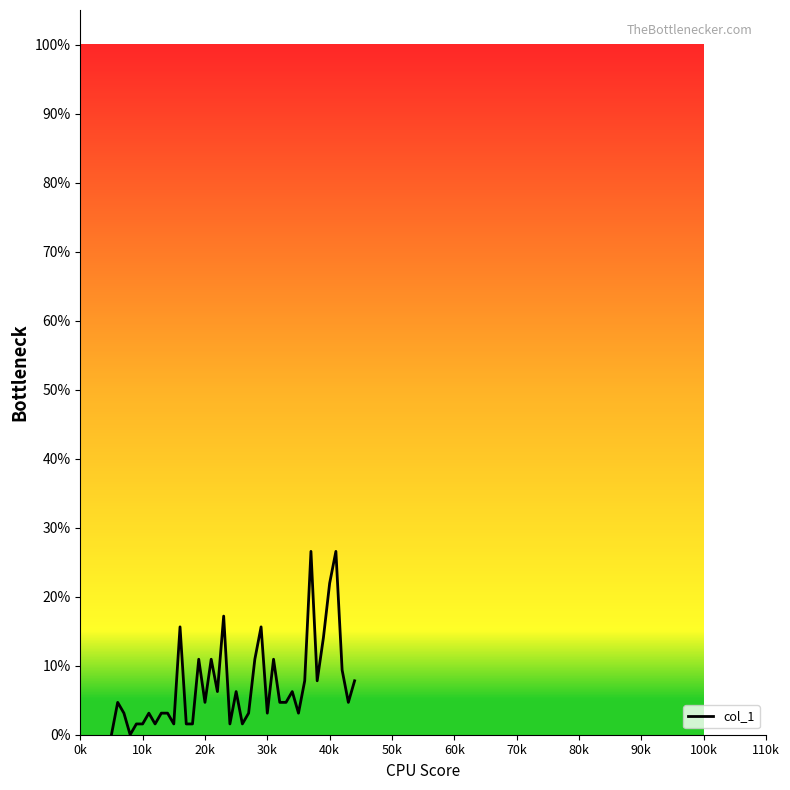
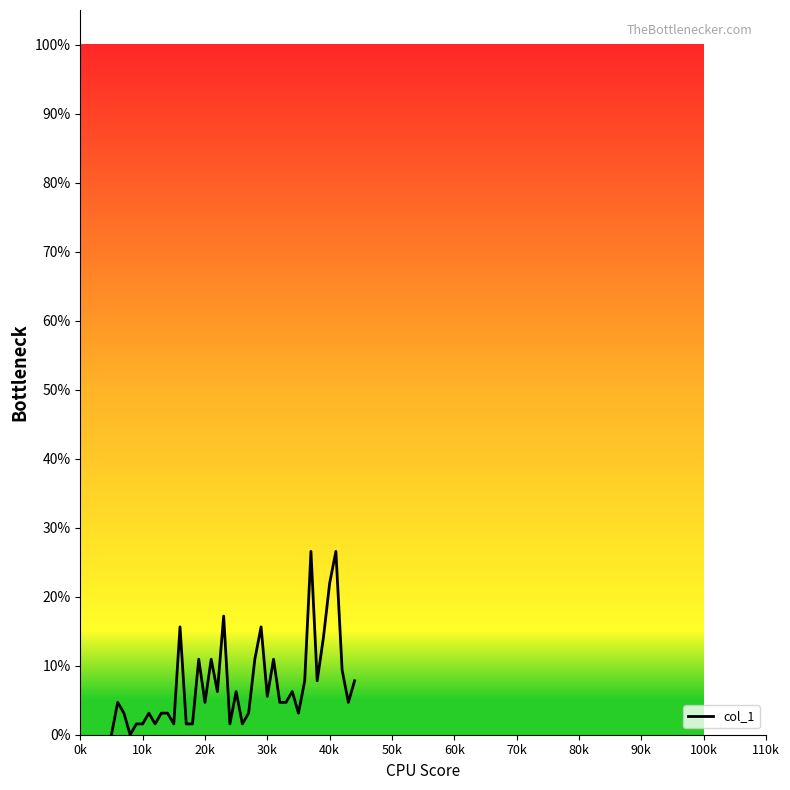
  {
    "10k": "2%",
    "20k": "5%",
-   "30k": "3%",
+   "30k": "6%",
    "40k": "22%"
  }
